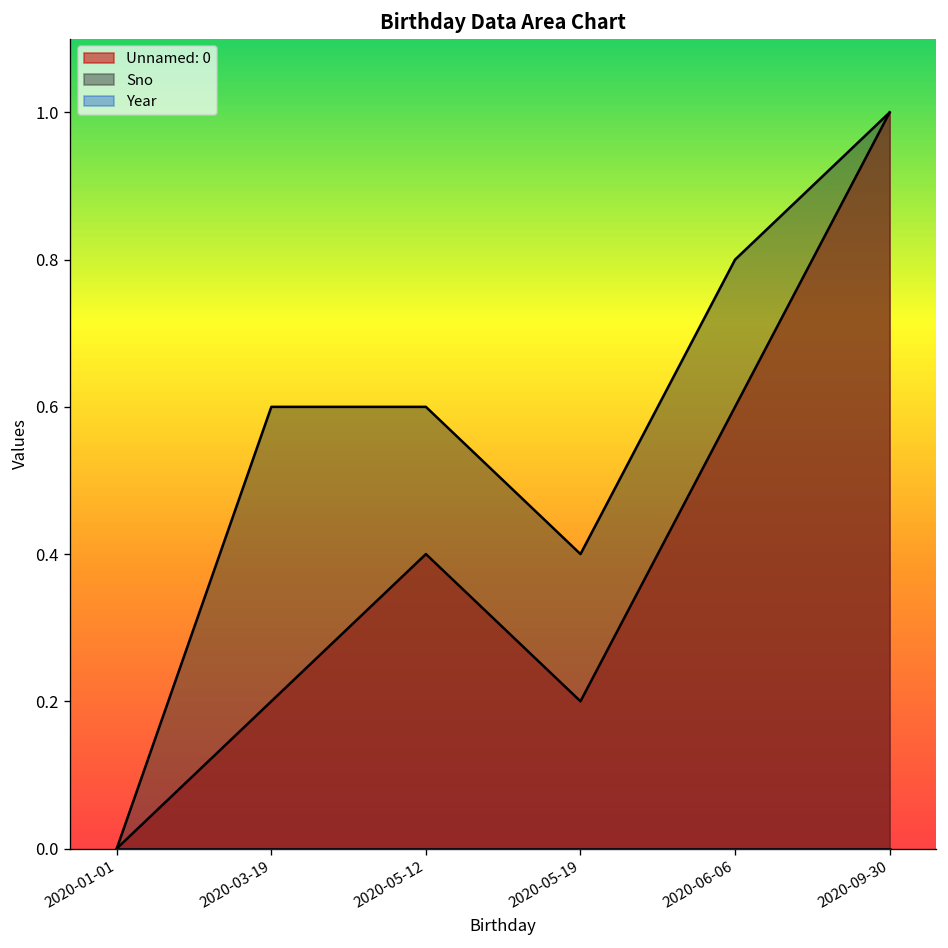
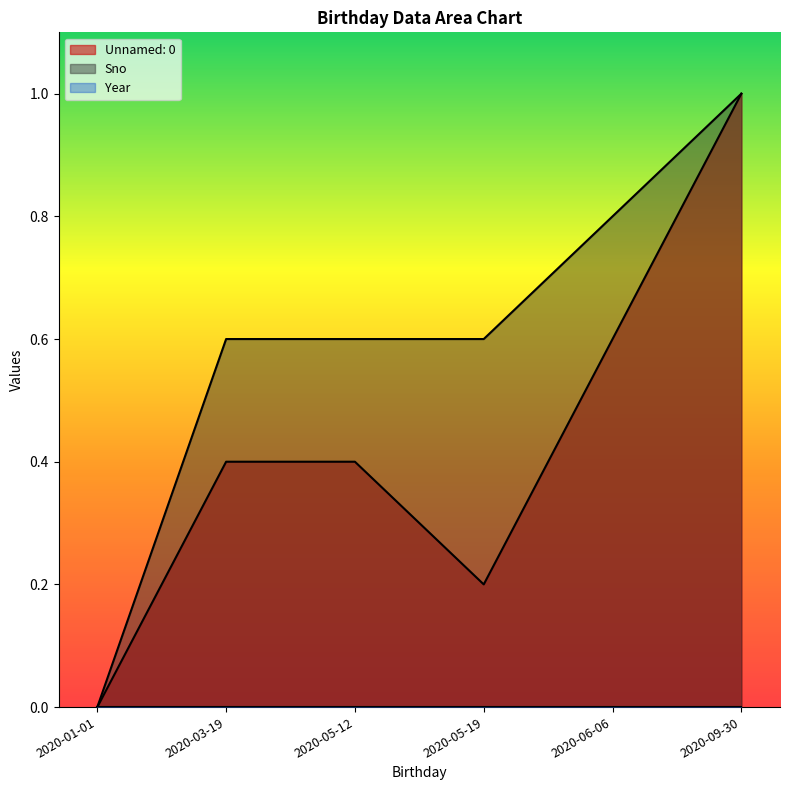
  {
    "Unnamed: 0": {
-     "2020-03-19": 0.20,
+     "2020-03-19": 0.40,
      "2020-05-12": 0.40,
      "2020-05-19": 0.20,
      "2020-06-06": 0.60
    },
    "Sno": {
      "2020-03-19": 0.60,
      "2020-05-12": 0.60,
-     "2020-05-19": 0.40,
+     "2020-05-19": 0.60,
      "2020-06-06": 0.80
    },
    "Year": {
      "2020-03-19": 0.00,
      "2020-05-12": 0.00,
      "2020-05-19": 0.00,
      "2020-06-06": 0.00,
      "2020-09-30": 0.00
    }
  }
